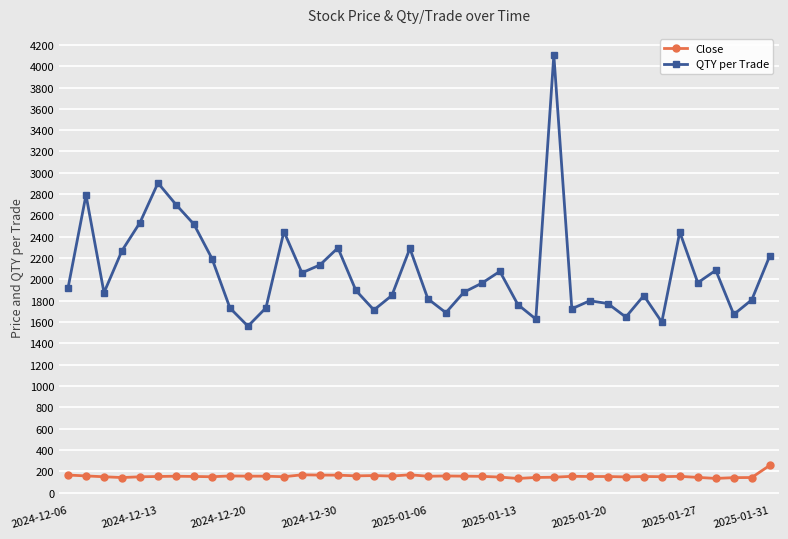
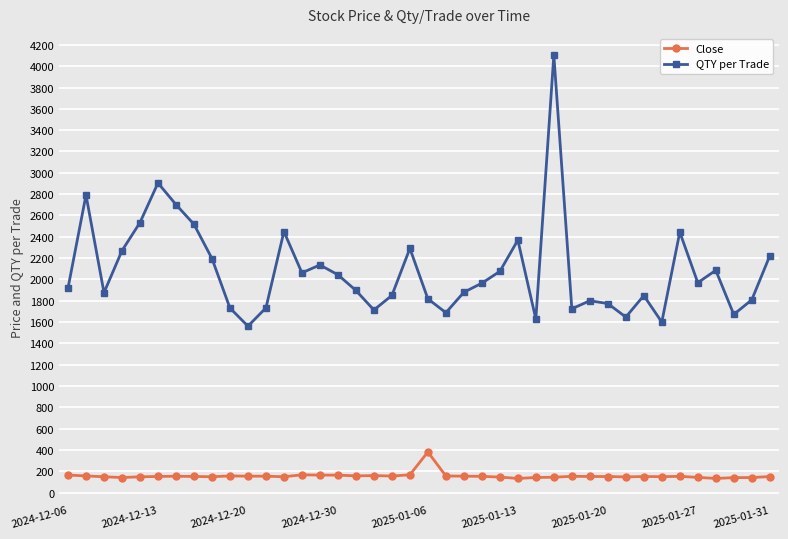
  {
    "Close": {
      "2024-12-06": 170,
      "2024-12-13": 150,
      "2024-12-20": 160,
      "2024-12-30": 160,
-     "2025-01-06": 150,
+     "2025-01-06": 380,
      "2025-01-13": 130,
      "2025-01-20": 150,
      "2025-01-27": 140,
-     "2025-01-31": 260
+     "2025-01-31": 150
    },
    "QTY per Trade": {
      "2024-12-06": 1920,
      "2024-12-13": 2900,
      "2024-12-20": 1560,
-     "2024-12-30": 2300,
+     "2024-12-30": 2040,
      "2025-01-06": 1820,
-     "2025-01-13": 1760,
+     "2025-01-13": 2370,
      "2025-01-20": 1770,
      "2025-01-27": 1970,
      "2025-01-31": 2220
    }
  }
